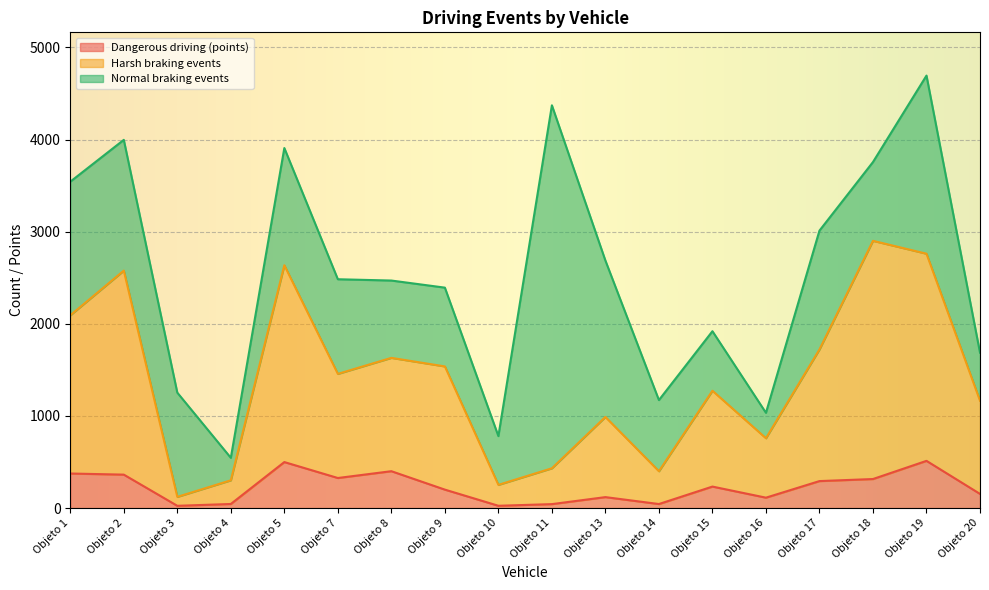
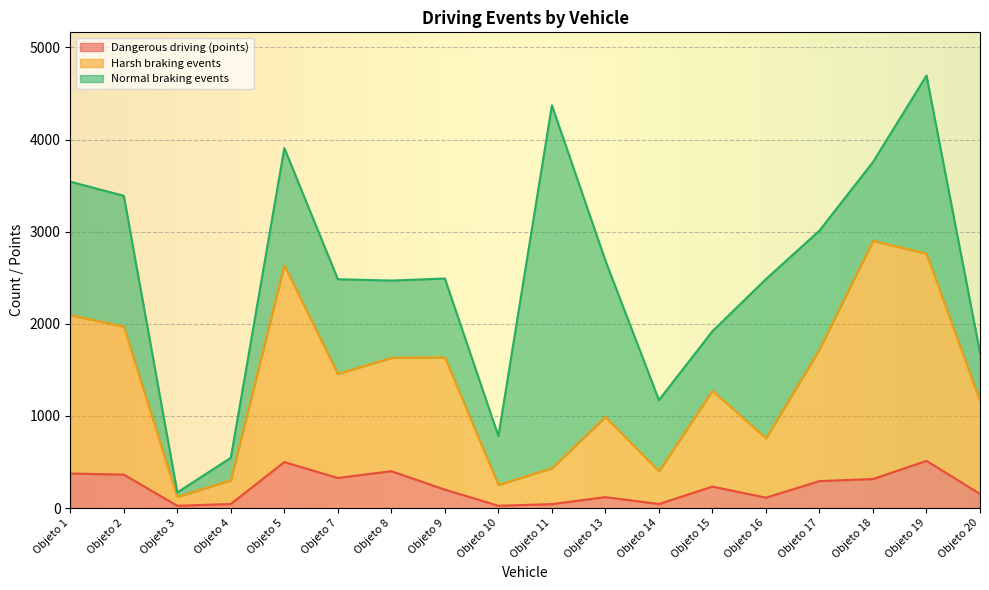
  {
    "Dangerous driving (points)": {
      "Objeto 1": 400,
      "Objeto 2": 400,
      "Objeto 3": 0,
      "Objeto 4": 0,
      "Objeto 5": 500,
      "Objeto 7": 300,
      "Objeto 8": 400,
      "Objeto 9": 200,
      "Objeto 10": 0,
      "Objeto 11": 0,
      "Objeto 13": 100,
      "Objeto 14": 0,
      "Objeto 15": 200,
      "Objeto 16": 100,
      "Objeto 17": 300,
      "Objeto 18": 300,
      "Objeto 19": 500,
      "Objeto 20": 200
    },
    "Harsh braking events": {
      "Objeto 1": 1700,
-     "Objeto 2": 2200,
+     "Objeto 2": 1600,
      "Objeto 3": 100,
      "Objeto 4": 300,
      "Objeto 5": 2100,
      "Objeto 7": 1100,
      "Objeto 8": 1200,
-     "Objeto 9": 1300,
+     "Objeto 9": 1400,
      "Objeto 10": 200,
      "Objeto 11": 400,
      "Objeto 13": 900,
      "Objeto 14": 400,
      "Objeto 15": 1000,
      "Objeto 16": 600,
      "Objeto 17": 1400,
      "Objeto 18": 2600,
      "Objeto 19": 2200,
      "Objeto 20": 1000
    },
    "Normal braking events": {
      "Objeto 1": 1500,
      "Objeto 2": 1400,
-     "Objeto 3": 1100,
+     "Objeto 3": 0,
      "Objeto 4": 200,
      "Objeto 5": 1300,
      "Objeto 7": 1000,
      "Objeto 8": 800,
      "Objeto 9": 900,
      "Objeto 10": 500,
      "Objeto 11": 3900,
      "Objeto 13": 1700,
      "Objeto 14": 800,
      "Objeto 15": 600,
-     "Objeto 16": 300,
+     "Objeto 16": 1700,
      "Objeto 17": 1300,
      "Objeto 18": 900,
      "Objeto 19": 1900,
      "Objeto 20": 500
    }
  }
